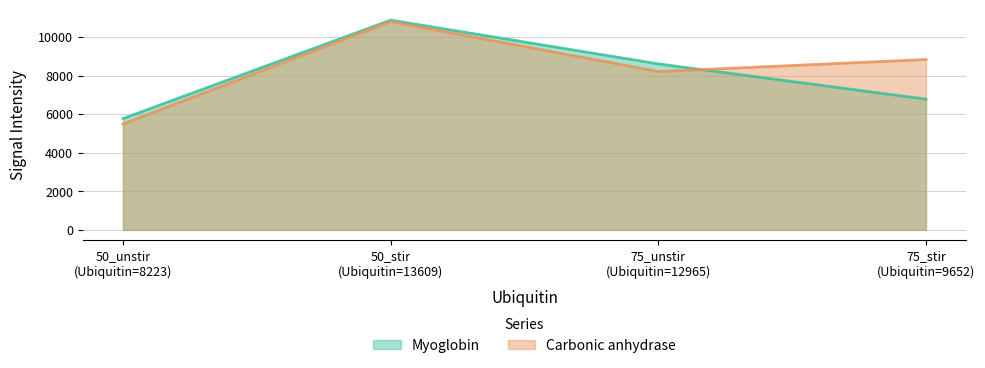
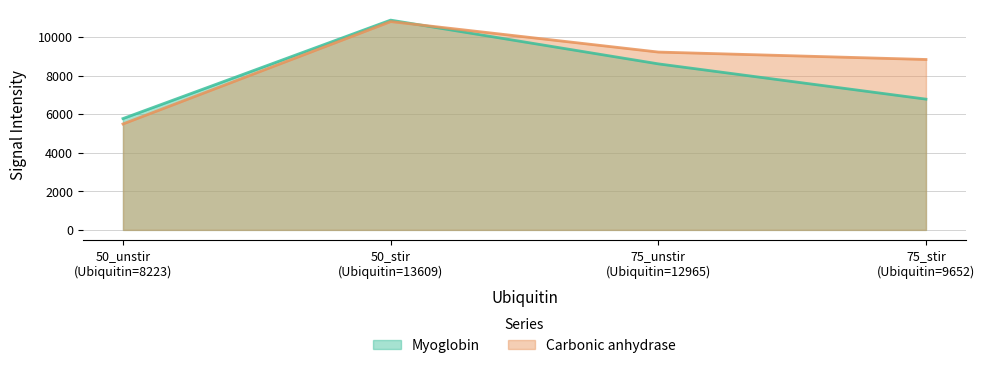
  {
    "Myoglobin": {
      "50_unstir (Ubiquitin=8223)": 5800,
      "75_unstir (Ubiquitin=12965)": 8600,
      "75_stir (Ubiquitin=9652)": 6800
    },
    "Carbonic anhydrase": {
      "50_unstir (Ubiquitin=8223)": 5500,
-     "75_unstir (Ubiquitin=12965)": 8200,
+     "75_unstir (Ubiquitin=12965)": 9200,
      "75_stir (Ubiquitin=9652)": 8800
    }
  }
